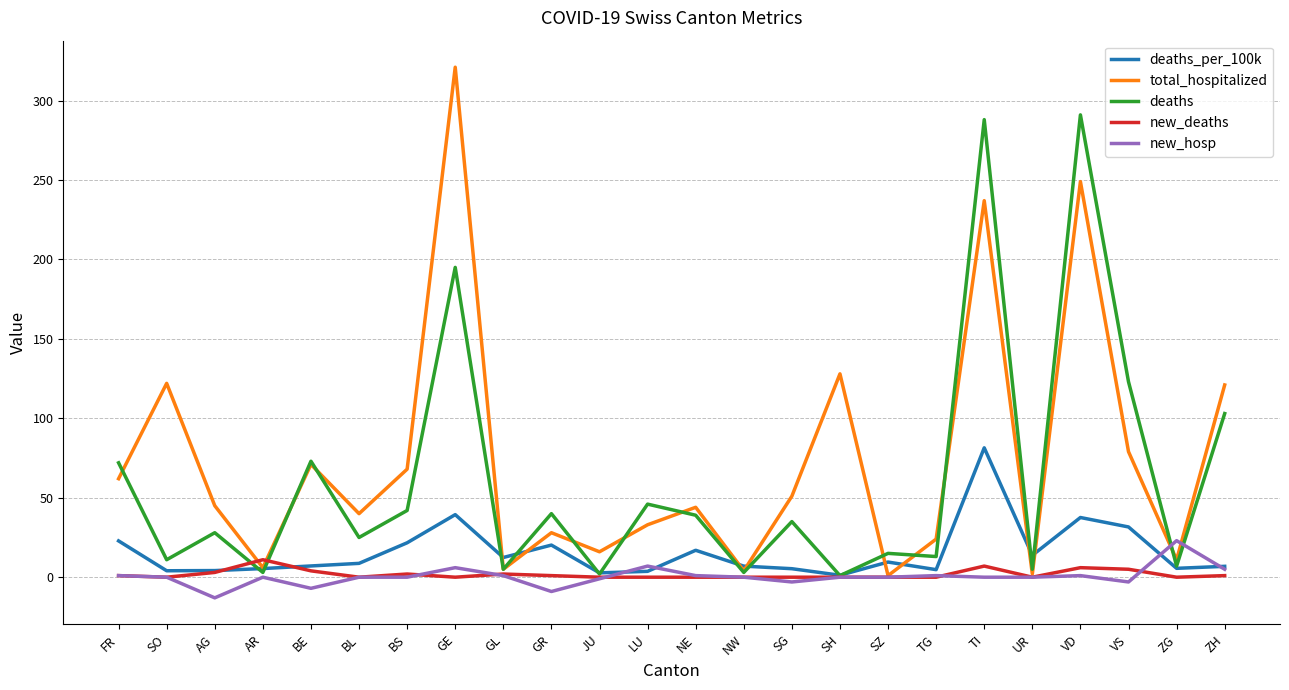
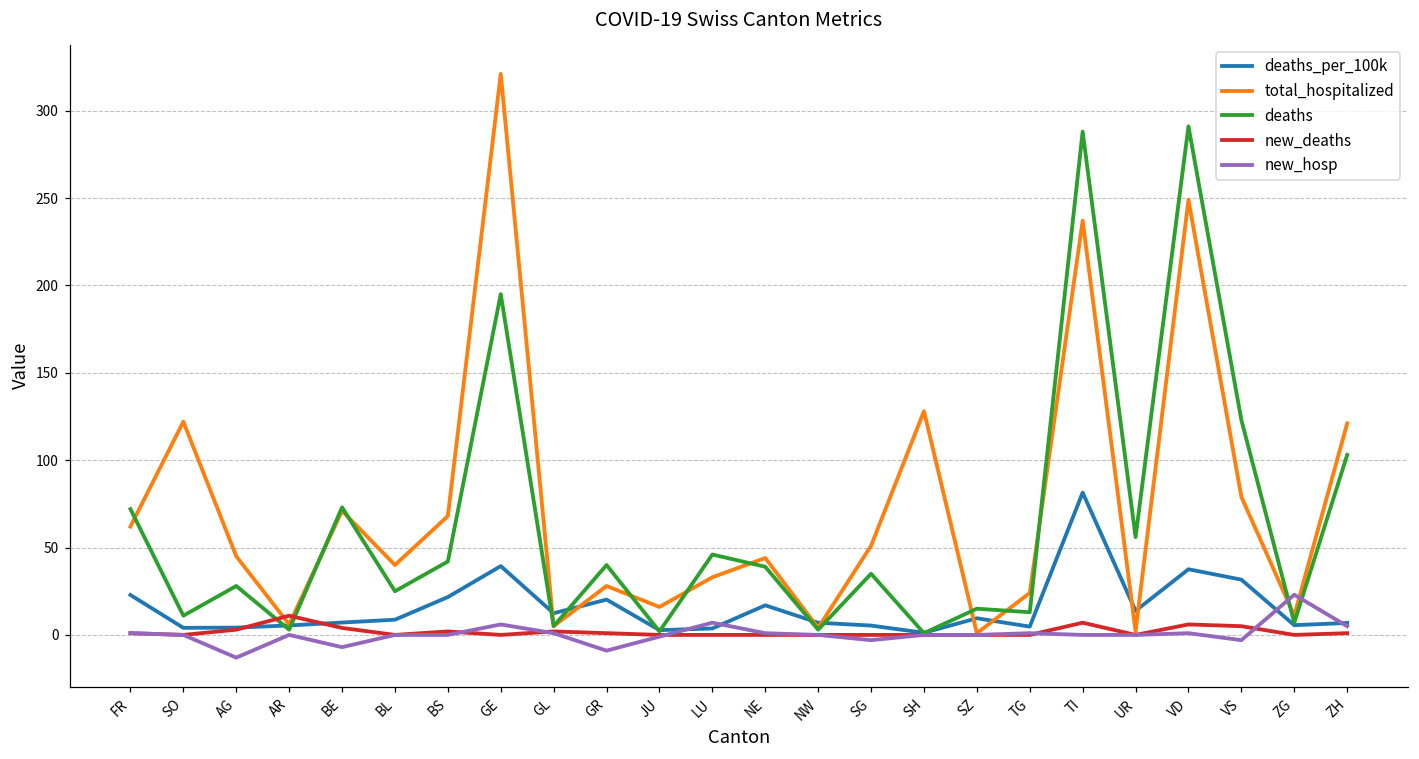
  {
    "deaths_per_100k": {
      "FR": 23,
      "SO": 4,
      "BE": 7,
      "BL": 9,
      "BS": 22,
      "GE": 39,
      "GL": 12,
      "GR": 20,
      "LU": 4,
      "NE": 17,
      "NW": 7,
      "SG": 5,
      "SZ": 10,
      "TG": 5,
      "TI": 81,
      "UR": 14,
      "VD": 38,
      "VS": 32,
      "ZH": 7
    },
    "total_hospitalized": {
      "FR": 62,
      "SO": 122,
      "AG": 45,
      "BE": 71,
      "BL": 40,
      "BS": 68,
      "GE": 321,
      "GR": 28,
      "JU": 16,
      "LU": 33,
      "NE": 44,
      "SG": 51,
      "SH": 128,
      "TG": 24,
      "TI": 237,
      "UR": 2,
      "VD": 249,
      "VS": 79,
      "ZG": 11,
      "ZH": 121
    },
    "deaths": {
      "FR": 72,
      "SO": 11,
      "AG": 28,
      "AR": 3,
      "BE": 73,
      "BL": 25,
      "BS": 42,
      "GE": 195,
      "GR": 40,
      "LU": 46,
      "NE": 39,
      "SG": 35,
      "SZ": 15,
      "TG": 13,
      "TI": 288,
-     "UR": 5,
+     "UR": 56,
      "VD": 291,
      "VS": 123,
      "ZH": 103
    },
    "new_deaths": {
      "AR": 11,
      "BE": 4,
      "BS": 2,
      "GE": 0,
      "GR": 1,
      "LU": 0,
      "SG": 0,
      "TI": 7,
      "VD": 6,
      "VS": 5,
      "ZG": 0,
      "ZH": 1
    },
    "new_hosp": {
      "AG": -13,
      "AR": 0,
      "BE": -7,
      "BS": 0,
      "GE": 6,
      "GR": -9,
      "LU": 7,
      "SG": -3,
      "TI": 0,
      "VD": 1,
      "VS": -3,
      "ZG": 23,
      "ZH": 5
    }
  }
